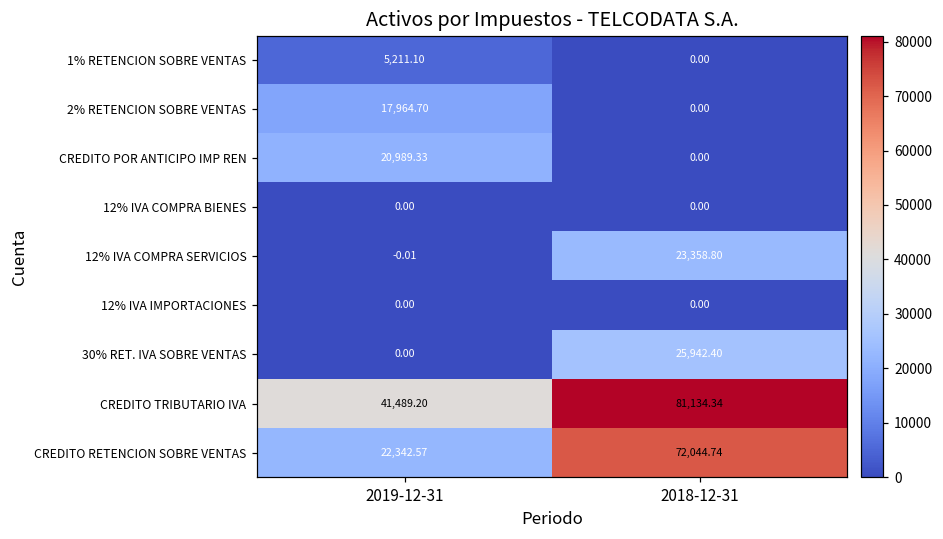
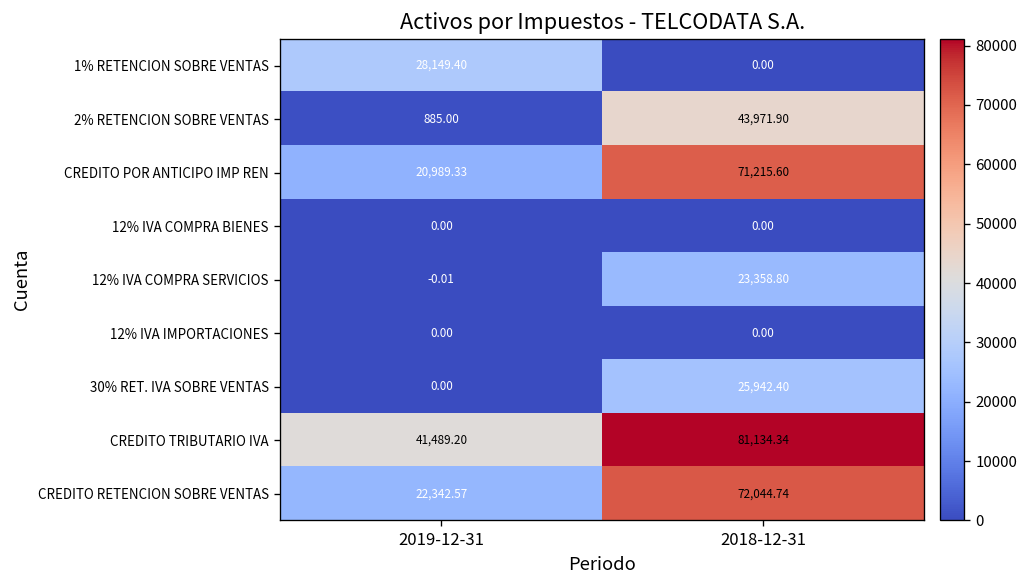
  {
    "1% RETENCION SOBRE VENTAS": {
-     "2019-12-31": "5,211.10",
+     "2019-12-31": "28,149.40",
      "2018-12-31": "0.00"
    },
    "2% RETENCION SOBRE VENTAS": {
-     "2019-12-31": "17,964.70",
-     "2018-12-31": "0.00"
+     "2019-12-31": "885.00",
+     "2018-12-31": "43,971.90"
    },
    "CREDITO POR ANTICIPO IMP REN": {
      "2019-12-31": "20,989.33",
-     "2018-12-31": "0.00"
+     "2018-12-31": "71,215.60"
    },
    "12% IVA COMPRA BIENES": {
      "2019-12-31": "0.00",
      "2018-12-31": "0.00"
    },
    "12% IVA COMPRA SERVICIOS": {
      "2019-12-31": "-0.01",
      "2018-12-31": "23,358.80"
    },
    "12% IVA IMPORTACIONES": {
      "2019-12-31": "0.00",
      "2018-12-31": "0.00"
    },
    "30% RET. IVA SOBRE VENTAS": {
      "2019-12-31": "0.00",
      "2018-12-31": "25,942.40"
    },
    "CREDITO TRIBUTARIO IVA": {
      "2019-12-31": "41,489.20",
      "2018-12-31": "81,134.34"
    },
    "CREDITO RETENCION SOBRE VENTAS": {
      "2019-12-31": "22,342.57",
      "2018-12-31": "72,044.74"
    }
  }
